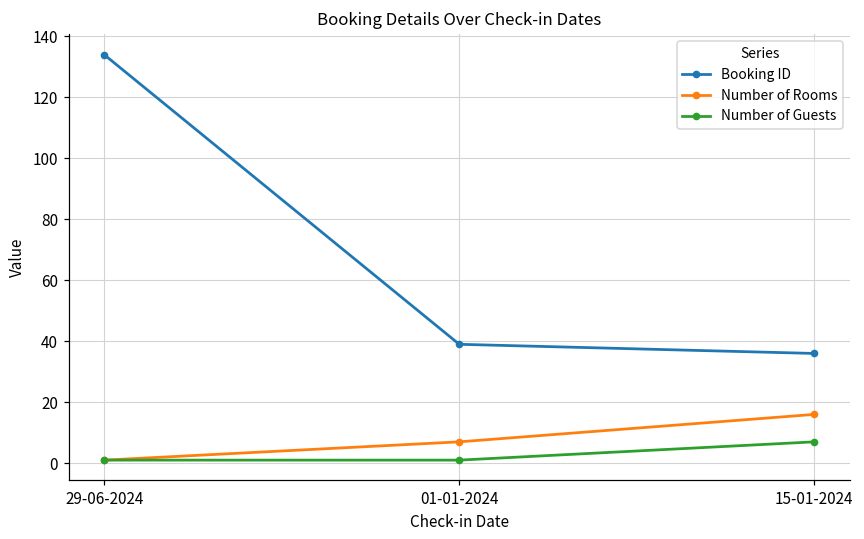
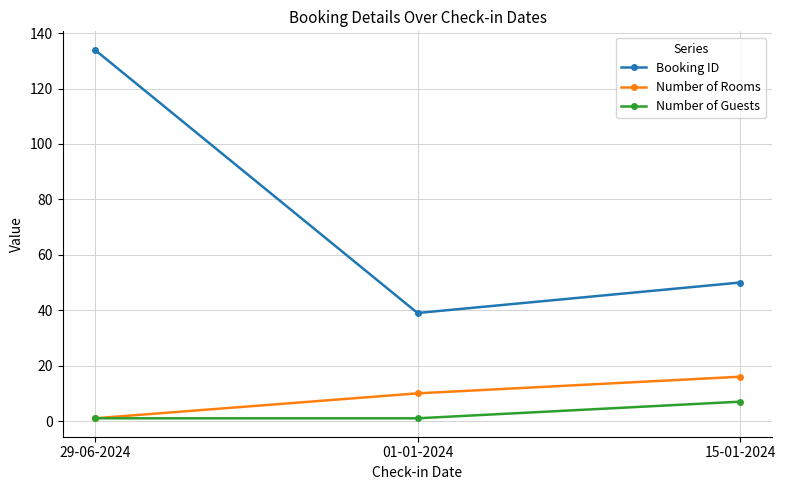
  {
    "Booking ID": {
      "29-06-2024": 134,
      "01-01-2024": 39,
-     "15-01-2024": 36
+     "15-01-2024": 50
    },
    "Number of Rooms": {
-     "01-01-2024": 7,
+     "01-01-2024": 10,
      "15-01-2024": 16
    },
    "Number of Guests": {
      "01-01-2024": 1,
      "15-01-2024": 7
    }
  }
